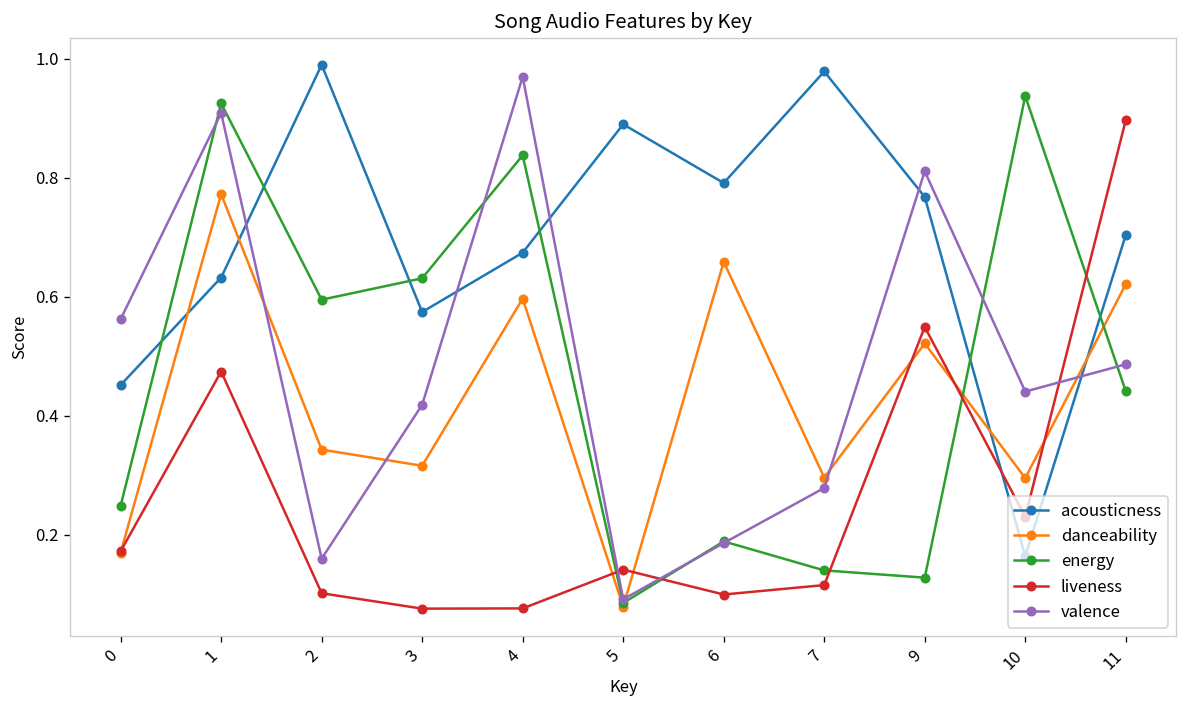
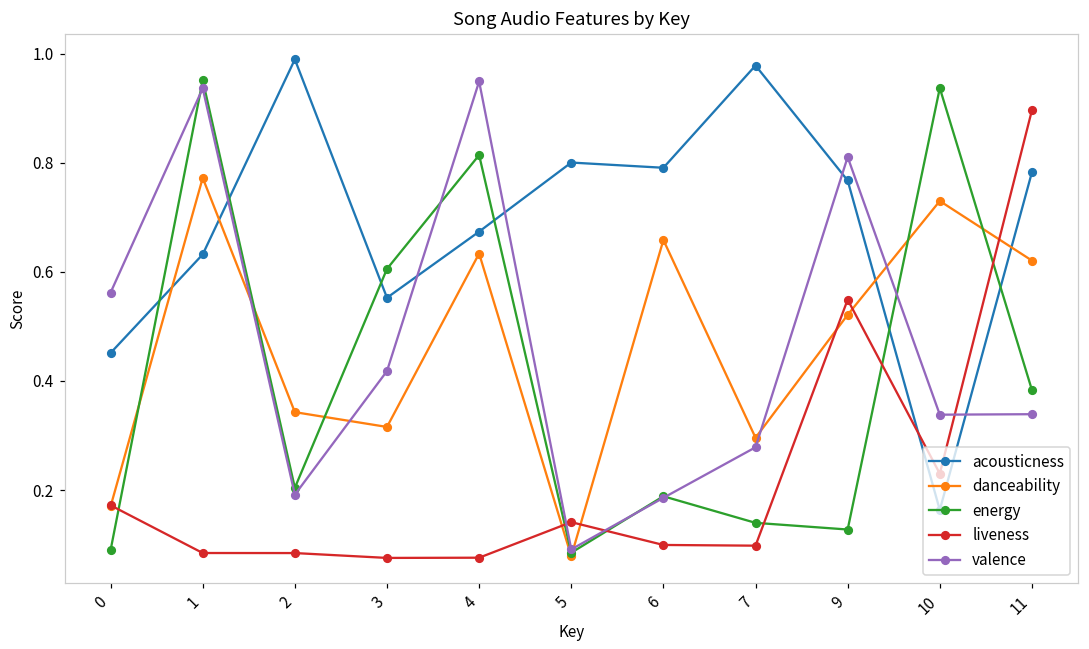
  {
    "acousticness": {
      "0": 0.45,
      "1": 0.63,
      "2": 0.99,
-     "3": 0.57,
+     "3": 0.55,
      "4": 0.67,
-     "5": 0.89,
+     "5": 0.80,
      "6": 0.79,
      "7": 0.98,
      "9": 0.77,
-     "11": 0.70
+     "11": 0.78
    },
    "danceability": {
      "1": 0.77,
      "2": 0.34,
      "3": 0.32,
-     "4": 0.60,
+     "4": 0.63,
      "5": 0.08,
      "6": 0.66,
      "7": 0.30,
      "9": 0.52,
-     "10": 0.29,
+     "10": 0.73,
      "11": 0.62
    },
    "energy": {
-     "0": 0.25,
-     "1": 0.92,
-     "2": 0.59,
-     "3": 0.63,
-     "4": 0.84,
+     "0": 0.09,
+     "1": 0.95,
+     "2": 0.20,
+     "3": 0.61,
+     "4": 0.81,
      "5": 0.09,
      "7": 0.14,
      "9": 0.13,
      "10": 0.94,
-     "11": 0.44
+     "11": 0.38
    },
    "liveness": {
-     "1": 0.47,
-     "2": 0.10,
+     "1": 0.08,
+     "2": 0.08,
      "3": 0.08,
      "4": 0.08,
      "5": 0.14,
      "6": 0.10,
-     "7": 0.12,
+     "7": 0.10,
      "9": 0.55,
      "11": 0.90
    },
    "valence": {
      "0": 0.56,
-     "1": 0.91,
-     "2": 0.16,
+     "1": 0.94,
+     "2": 0.19,
      "3": 0.42,
-     "4": 0.97,
+     "4": 0.95,
      "5": 0.09,
      "7": 0.28,
      "9": 0.81,
-     "10": 0.44,
-     "11": 0.49
+     "10": 0.34,
+     "11": 0.34
    }
  }
